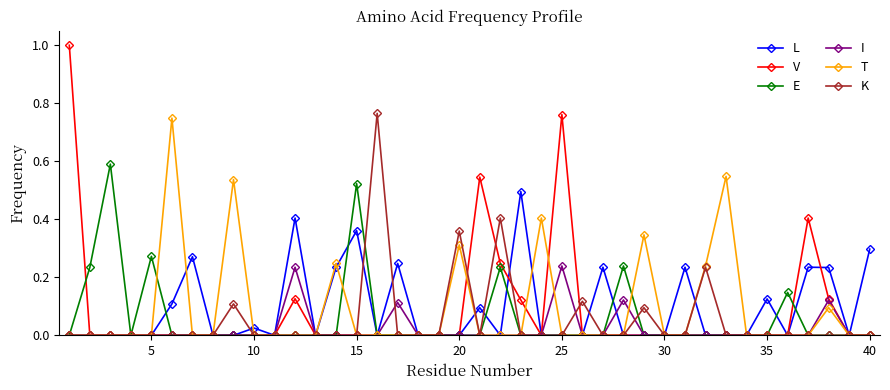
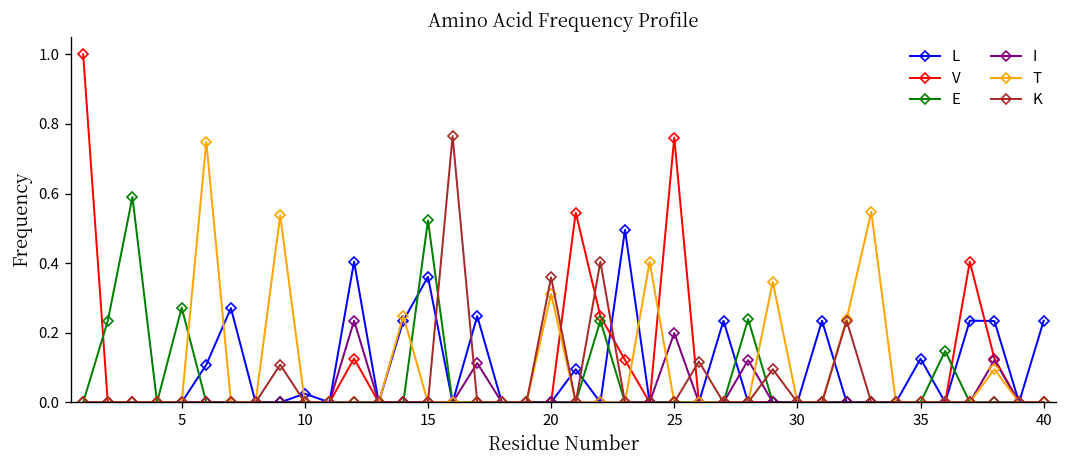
  {
    "L": {
      "10": 0.03,
      "15": 0.36,
      "35": 0.13,
-     "40": 0.30
+     "40": 0.23
    },
    "V": {
      "25": 0.76
    },
    "E": {
      "5": 0.27,
      "15": 0.52
    },
    "I": {
-     "25": 0.24
+     "25": 0.20
    },
    "T": {
      "20": 0.31
    },
    "K": {
      "20": 0.36
    }
  }
